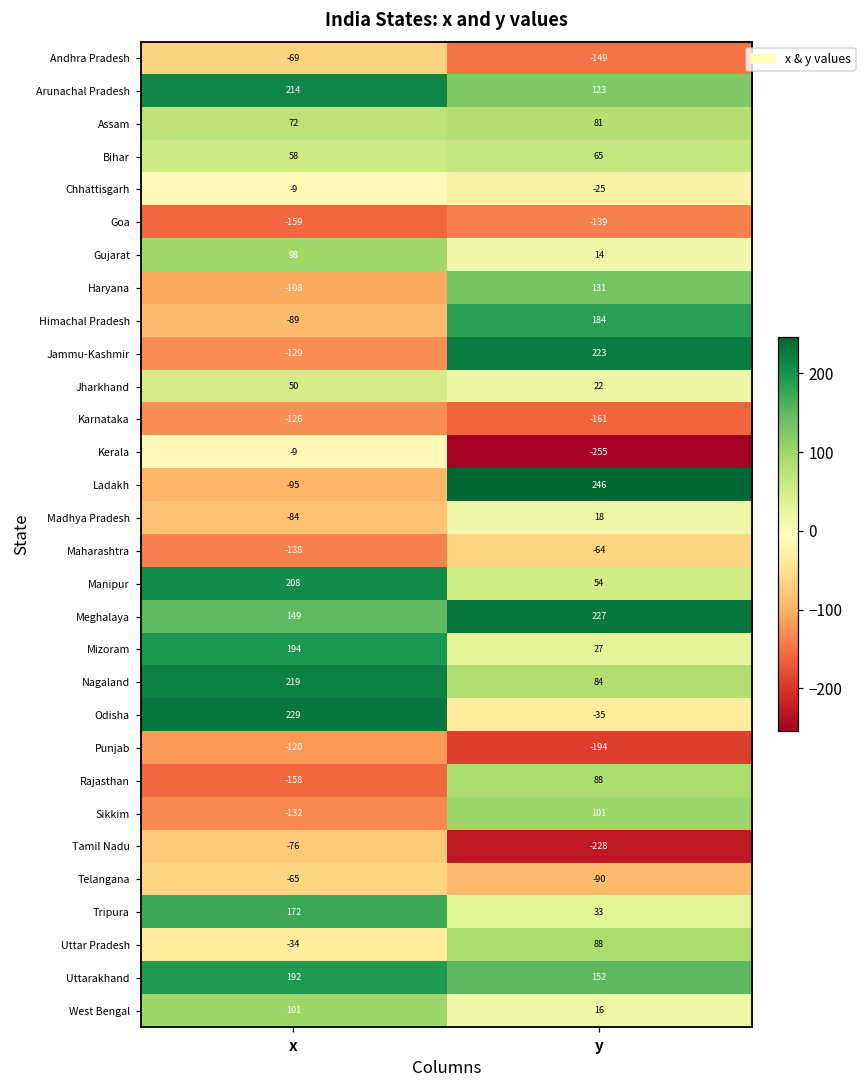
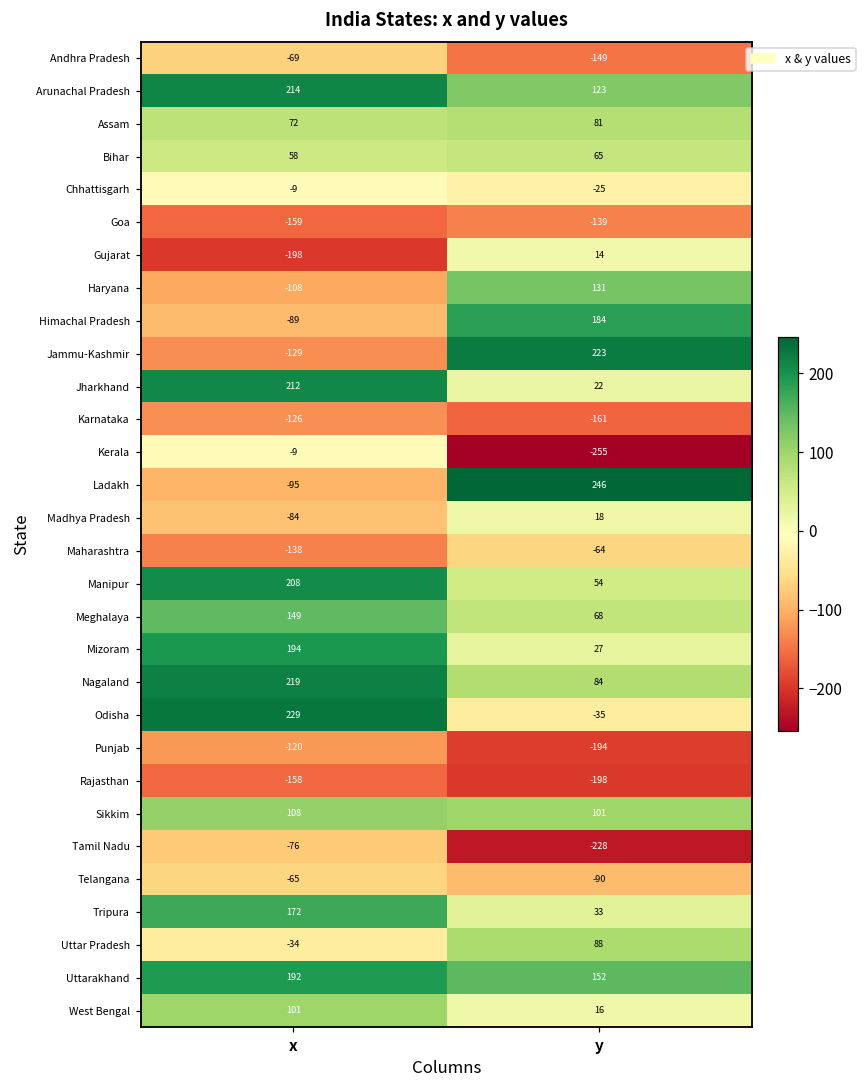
  {
    "Andhra Pradesh": {
      "x": -69,
      "y": -149
    },
    "Arunachal Pradesh": {
      "x": 214,
      "y": 123
    },
    "Assam": {
      "x": 72,
      "y": 81
    },
    "Bihar": {
      "x": 58,
      "y": 65
    },
    "Chhattisgarh": {
      "x": -9,
      "y": -25
    },
    "Goa": {
      "x": -159,
      "y": -139
    },
    "Gujarat": {
-     "x": 98,
+     "x": -198,
      "y": 14
    },
    "Haryana": {
      "x": -108,
      "y": 131
    },
    "Himachal Pradesh": {
      "x": -89,
      "y": 184
    },
    "Jammu-Kashmir": {
      "x": -129,
      "y": 223
    },
    "Jharkhand": {
-     "x": 50,
+     "x": 212,
      "y": 22
    },
    "Karnataka": {
      "x": -126,
      "y": -161
    },
    "Kerala": {
      "x": -9,
      "y": -255
    },
    "Ladakh": {
      "x": -95,
      "y": 246
    },
    "Madhya Pradesh": {
      "x": -84,
      "y": 18
    },
    "Maharashtra": {
      "x": -138,
      "y": -64
    },
    "Manipur": {
      "x": 208,
      "y": 54
    },
    "Meghalaya": {
      "x": 149,
-     "y": 227
+     "y": 68
    },
    "Mizoram": {
      "x": 194,
      "y": 27
    },
    "Nagaland": {
      "x": 219,
      "y": 84
    },
    "Odisha": {
      "x": 229,
      "y": -35
    },
    "Punjab": {
      "x": -120,
      "y": -194
    },
    "Rajasthan": {
      "x": -158,
-     "y": 88
+     "y": -198
    },
    "Sikkim": {
-     "x": -132,
+     "x": 108,
      "y": 101
    },
    "Tamil Nadu": {
      "x": -76,
      "y": -228
    },
    "Telangana": {
      "x": -65,
      "y": -90
    },
    "Tripura": {
      "x": 172,
      "y": 33
    },
    "Uttar Pradesh": {
      "x": -34,
      "y": 88
    },
    "Uttarakhand": {
      "x": 192,
      "y": 152
    },
    "West Bengal": {
      "x": 101,
      "y": 16
    }
  }
